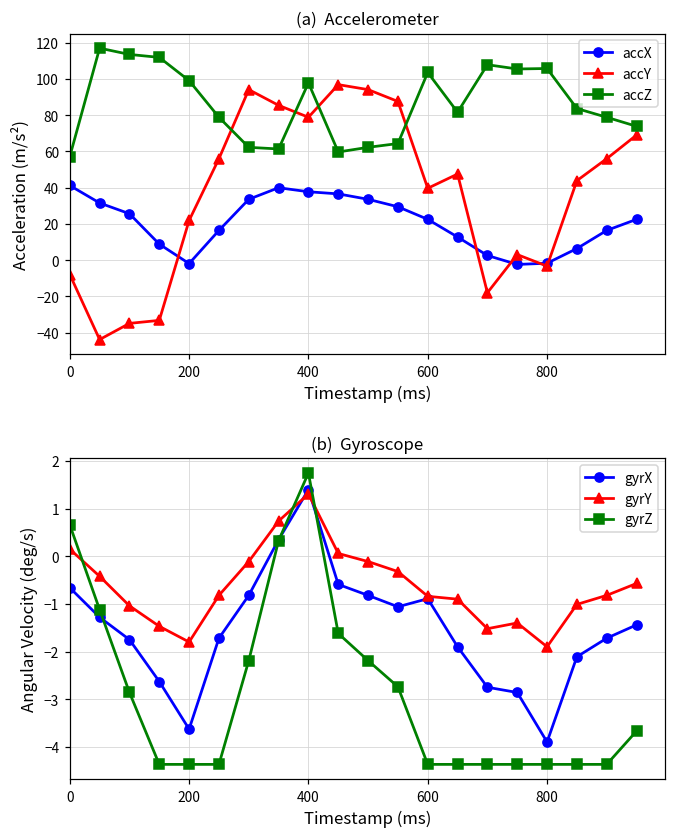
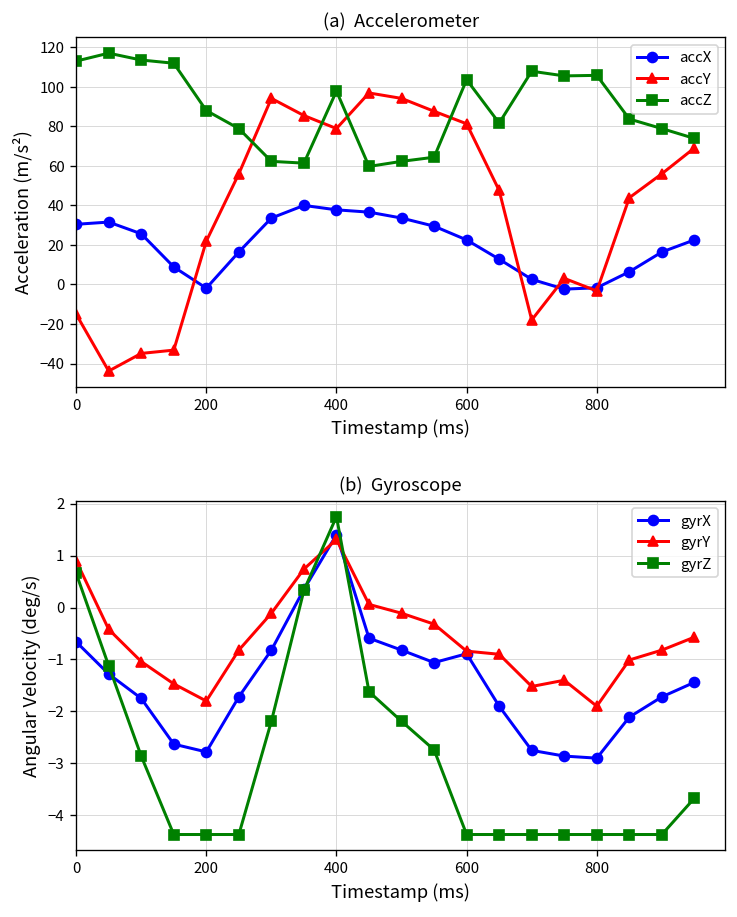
  {
    "(a) Accelerometer": {
      "accX": {
-       "0": 41,
+       "0": 30,
        "200": -2,
        "400": 38,
        "600": 23,
        "800": -2
      },
      "accY": {
-       "0": -8,
+       "0": -15,
        "200": 22,
        "400": 79,
-       "600": 40,
+       "600": 81,
        "800": -3
      },
      "accZ": {
-       "0": 57,
-       "200": 99,
+       "0": 113,
+       "200": 88,
        "400": 98,
        "600": 104,
        "800": 106
      }
    },
    "(b) Gyroscope": {
      "gyrX": {
        "0": -0.7,
-       "200": -3.6,
+       "200": -2.8,
        "400": 1.4,
-       "800": -3.9
+       "800": -2.9
      },
      "gyrY": {
-       "0": 0.2,
+       "0": 0.9,
        "200": -1.8,
        "400": 1.3,
        "800": -1.9
      },
      "gyrZ": {
        "0": 0.7,
        "200": -4.4,
        "400": 1.8,
        "600": -4.4,
        "800": -4.4
      }
    }
  }
